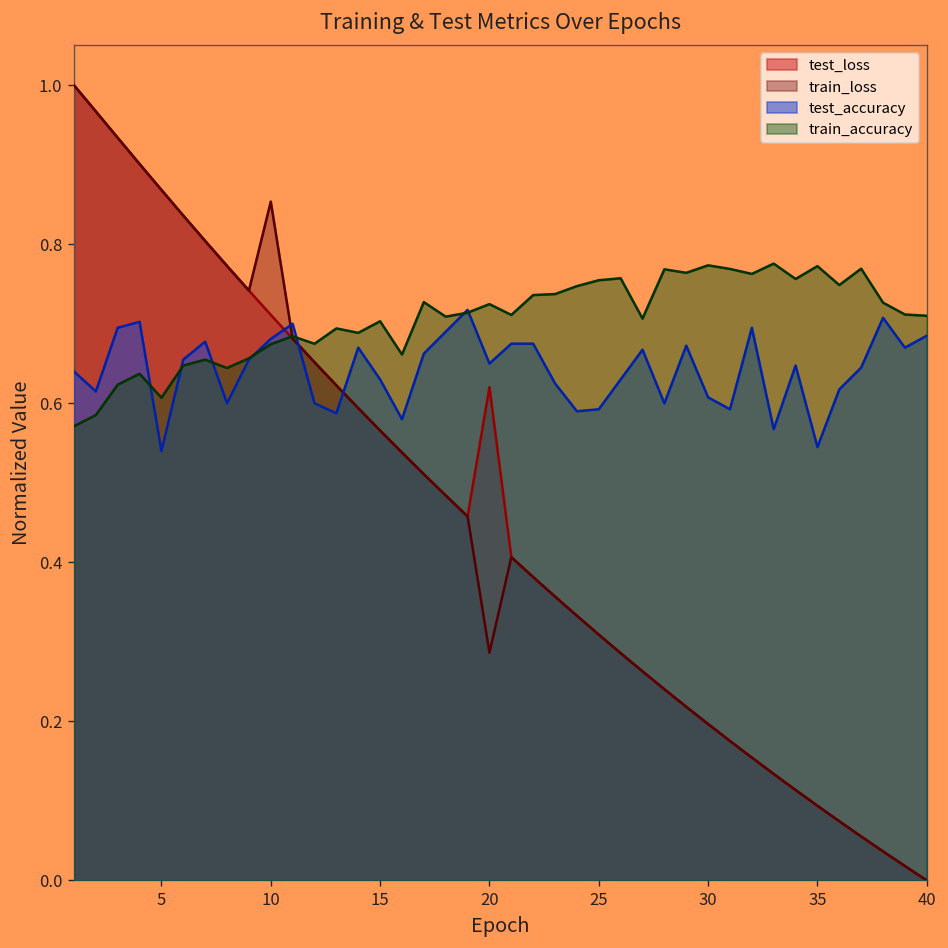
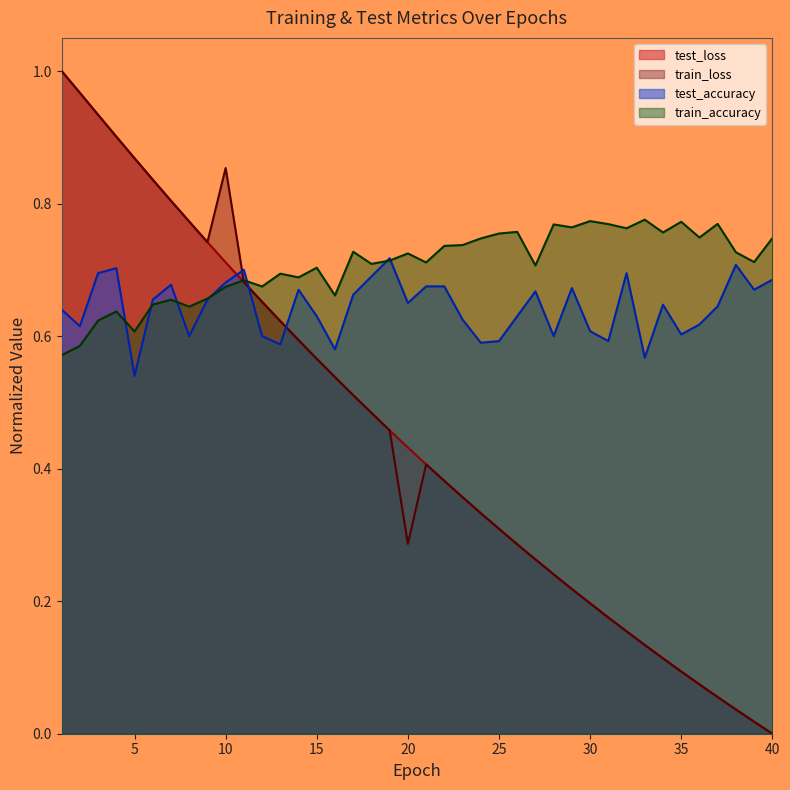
  {
    "test_loss": {
      "10": 0.71,
-     "20": 0.62
+     "20": 0.43
    },
    "train_loss": {
      "10": 0.85,
      "20": 0.29
    },
    "test_accuracy": {
      "5": 0.54,
      "10": 0.68,
      "15": 0.63,
      "20": 0.65,
      "25": 0.59,
      "30": 0.61,
-     "35": 0.55,
+     "35": 0.60,
      "40": 0.69
    },
    "train_accuracy": {
      "5": 0.61,
      "10": 0.67,
      "15": 0.70,
      "20": 0.72,
      "25": 0.75,
      "30": 0.77,
      "35": 0.77,
-     "40": 0.71
+     "40": 0.75
    }
  }
